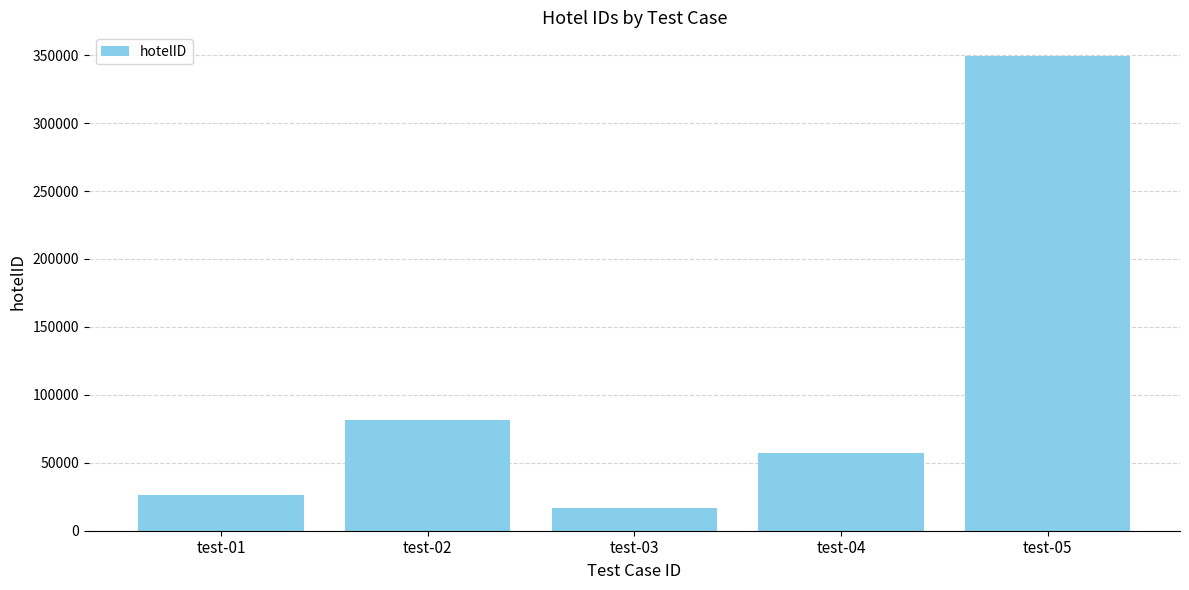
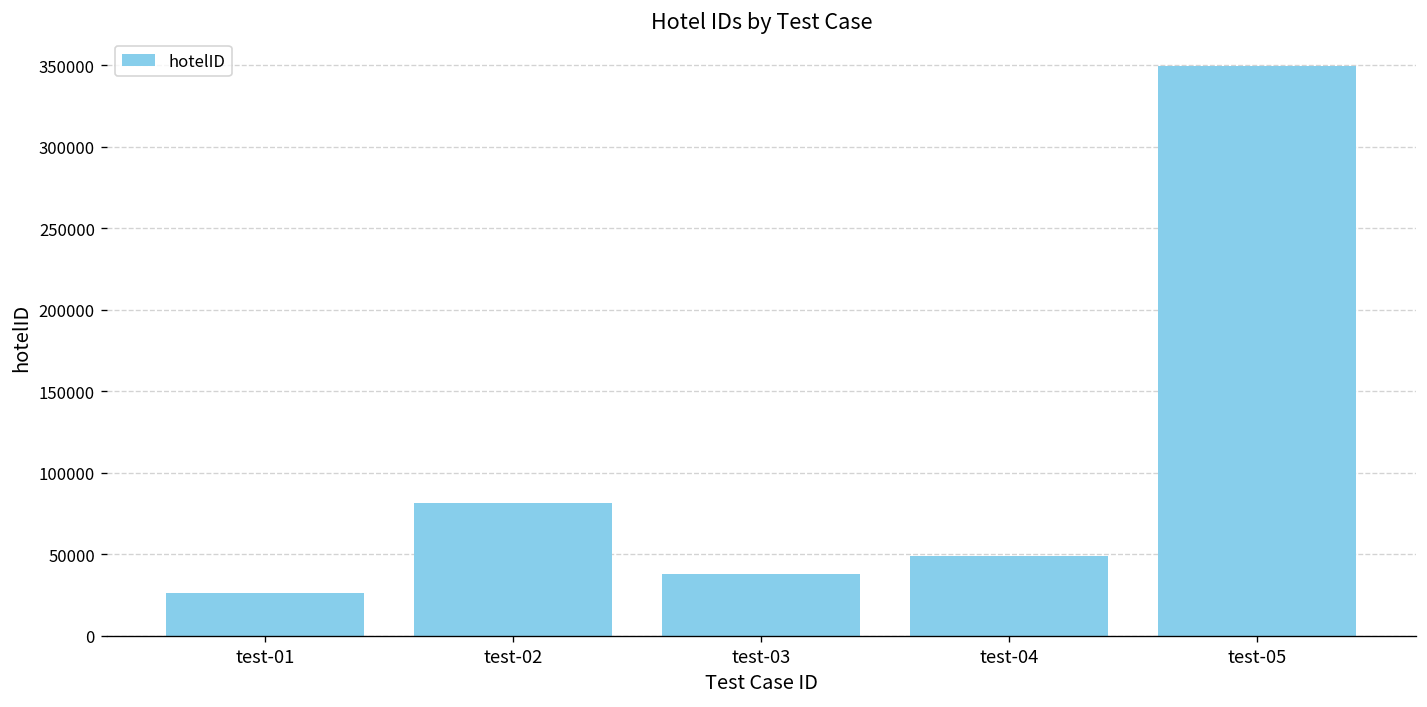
  {
    "test-01": 27000,
    "test-02": 82000,
-   "test-03": 17000,
-   "test-04": 57000,
+   "test-03": 38000,
+   "test-04": 49000,
    "test-05": 349000
  }
